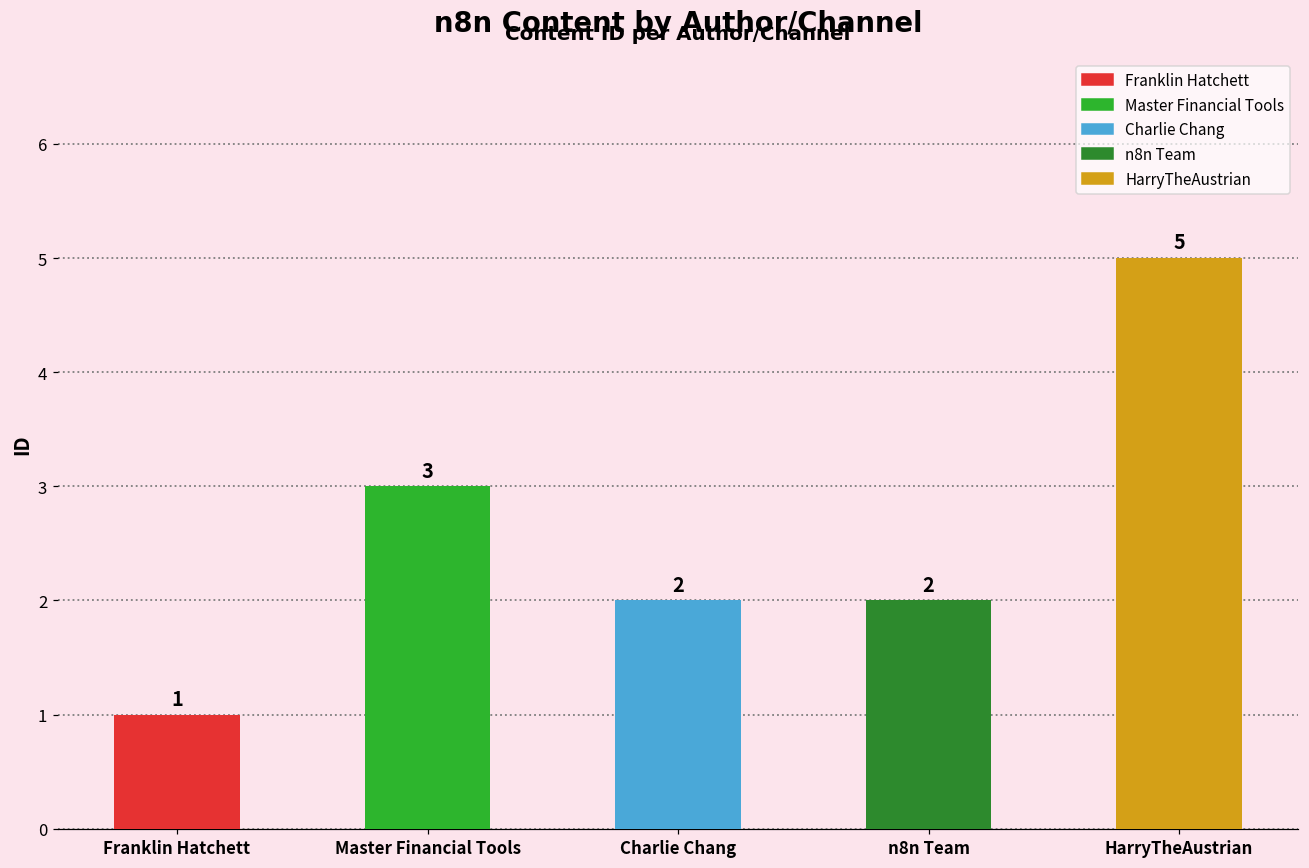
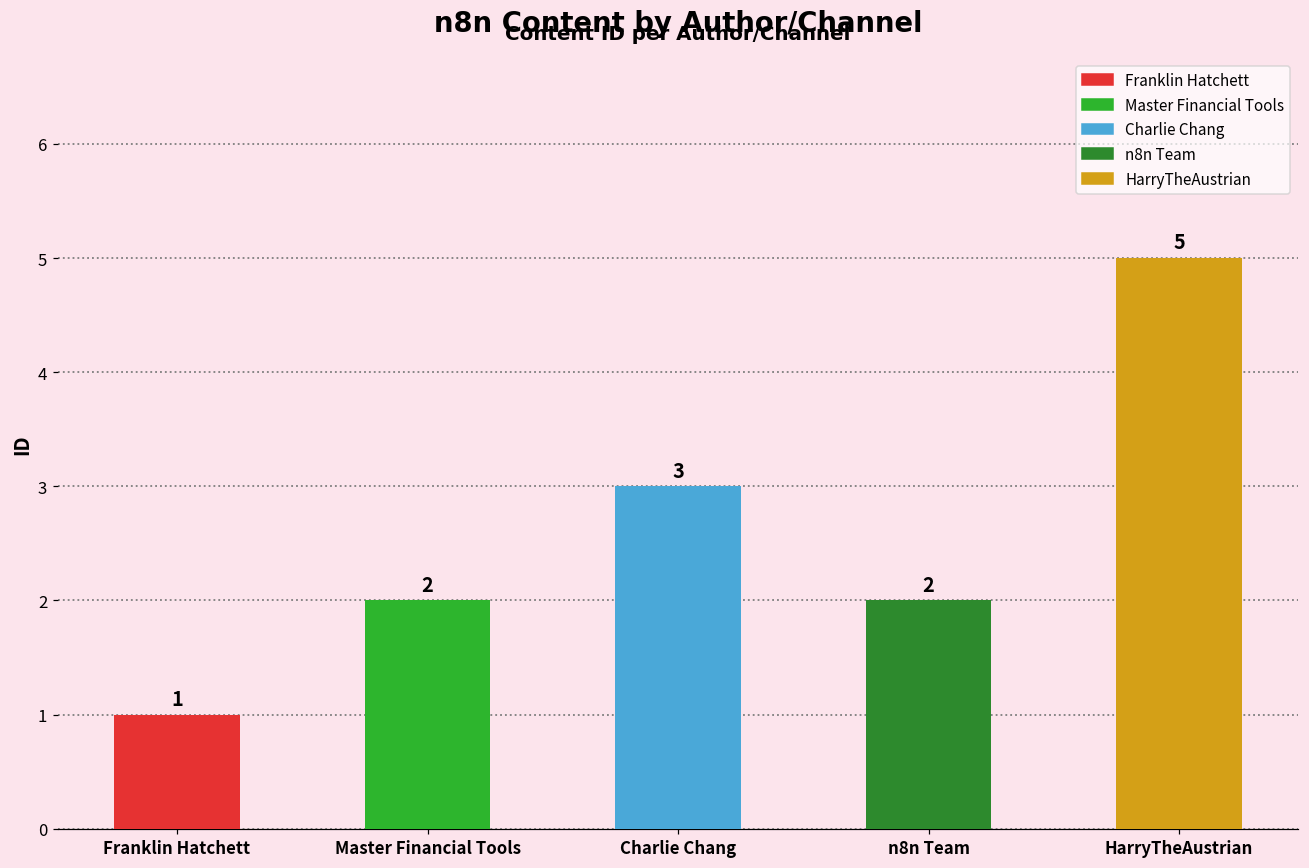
  {
    "Franklin Hatchett": 1,
-   "Master Financial Tools": 3,
-   "Charlie Chang": 2,
+   "Master Financial Tools": 2,
+   "Charlie Chang": 3,
    "n8n Team": 2,
    "HarryTheAustrian": 5
  }
